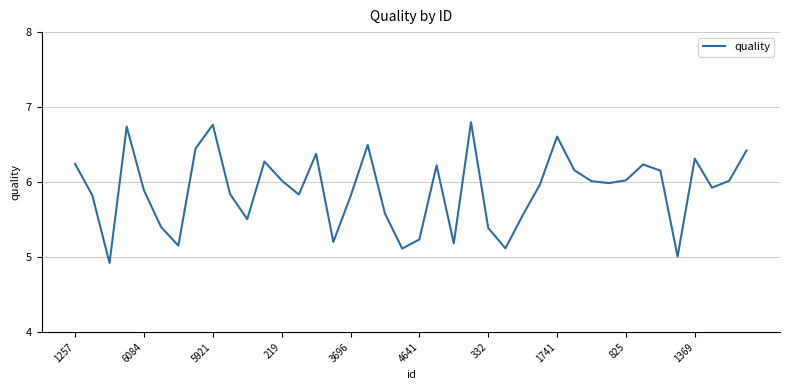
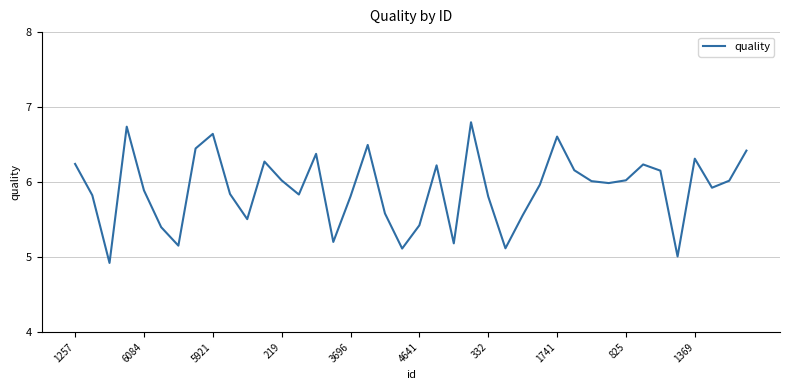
  {
    "1257": 6.2,
    "6084": 5.9,
-   "5921": 6.8,
+   "5921": 6.6,
    "219": 6.0,
    "3696": 5.8,
-   "4641": 5.2,
-   "332": 5.4,
+   "4641": 5.4,
+   "332": 5.8,
    "1741": 6.6,
    "825": 6.0,
    "1369": 6.3
  }
